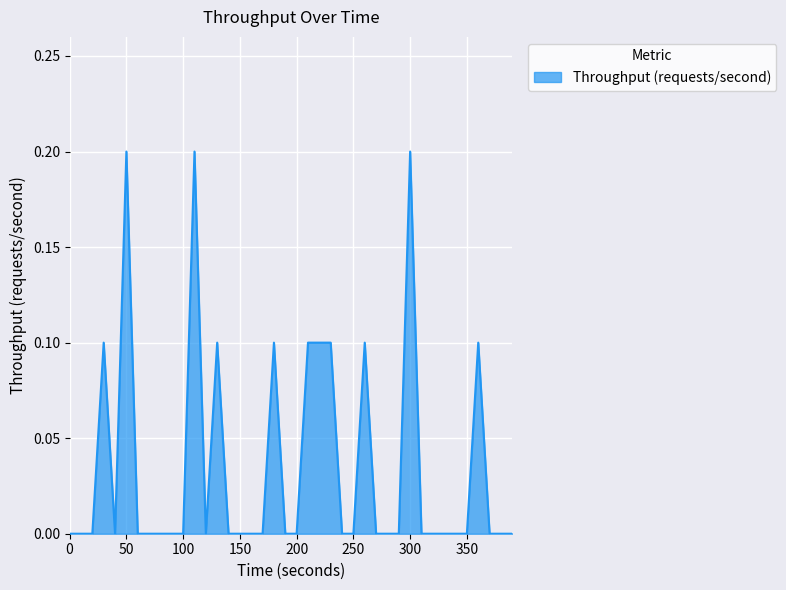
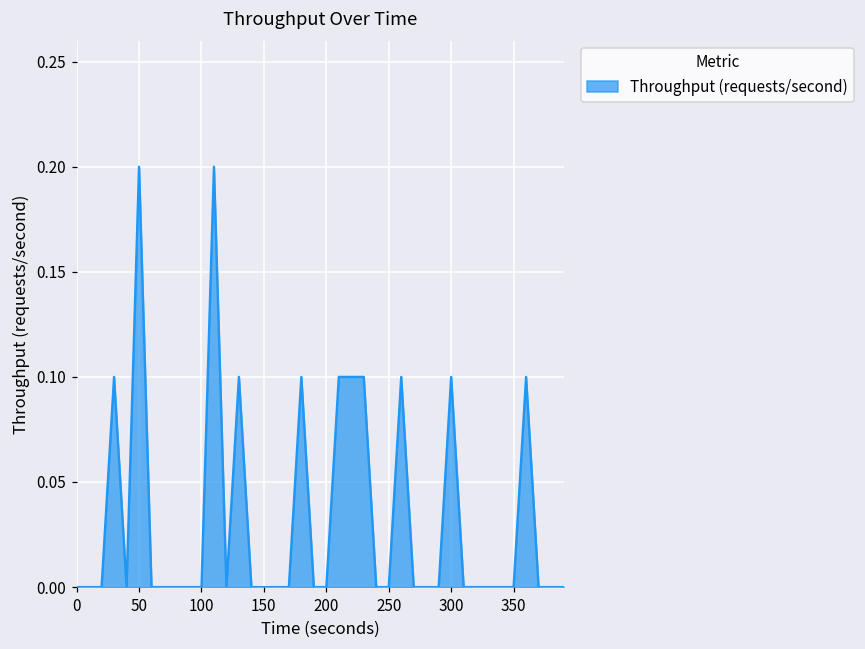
  {
    "0": 0.0,
    "50": 0.2,
    "100": 0.0,
    "150": 0.0,
    "200": 0.0,
    "250": 0.0,
-   "300": 0.2,
+   "300": 0.1,
    "350": 0.0
  }
